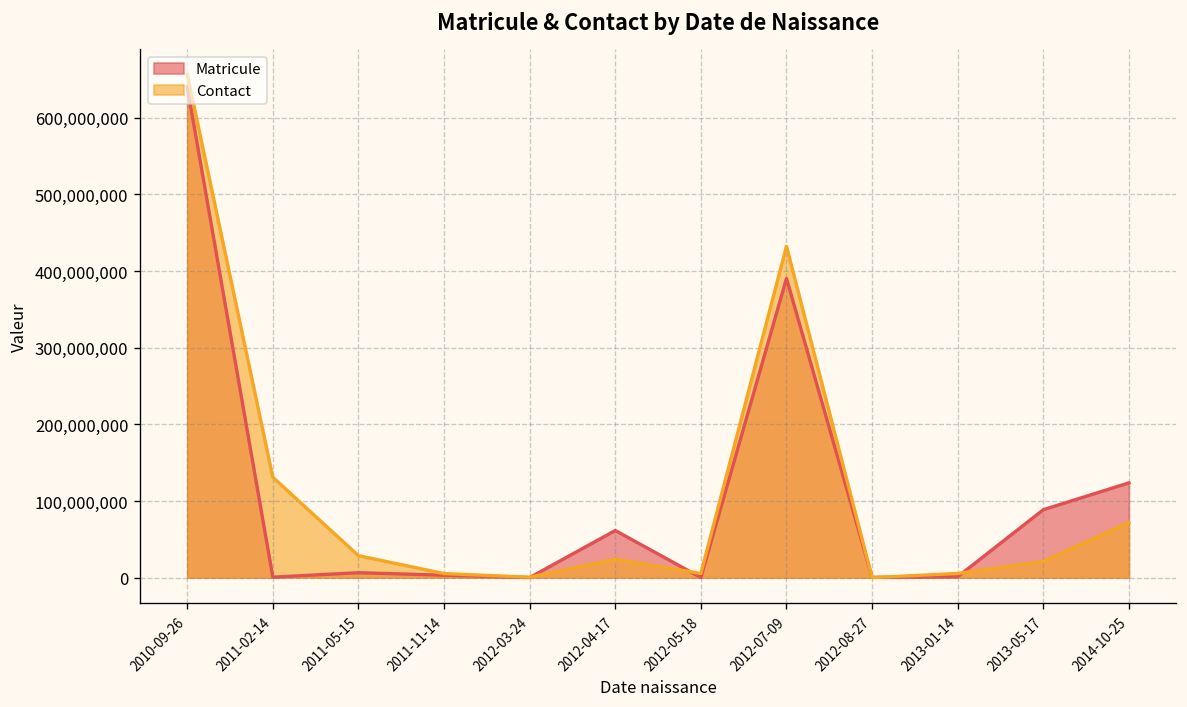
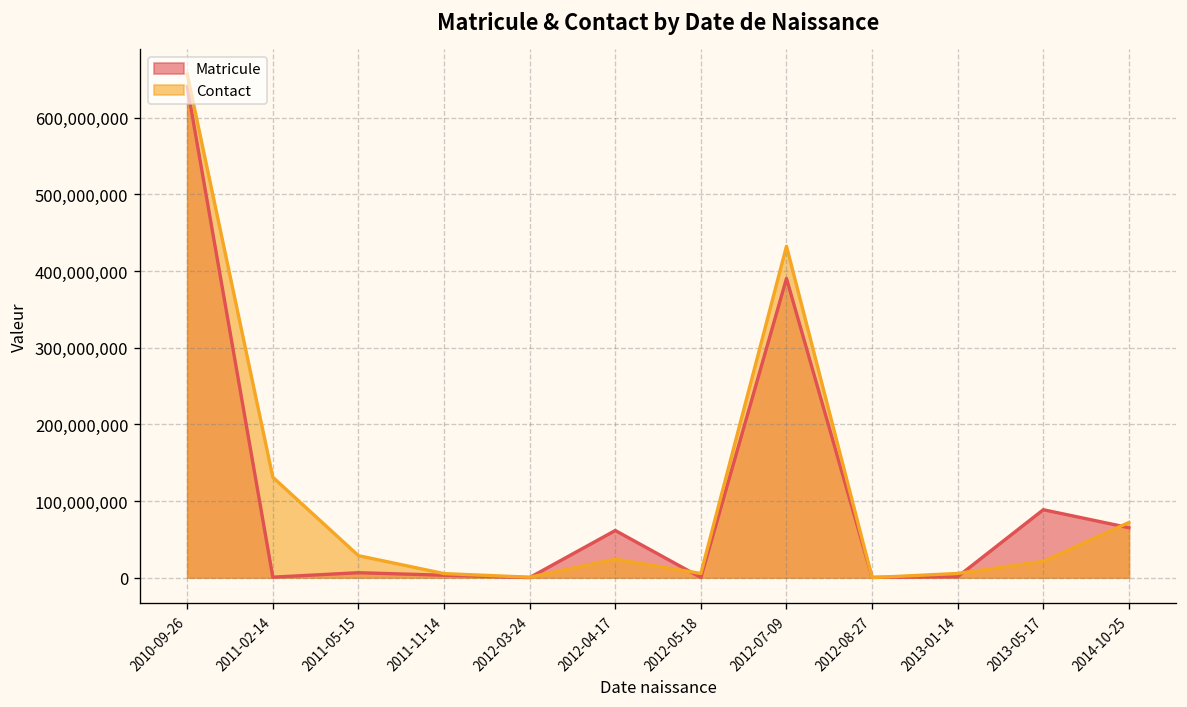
  {
    "Matricule": {
      "2011-02-14": "0",
      "2011-05-15": "10,000,000",
      "2012-04-17": "60,000,000",
      "2012-05-18": "0",
      "2012-07-09": "390,000,000",
      "2013-01-14": "0",
      "2013-05-17": "90,000,000",
-     "2014-10-25": "120,000,000"
+     "2014-10-25": "70,000,000"
    },
    "Contact": {
      "2011-02-14": "130,000,000",
      "2011-05-15": "30,000,000",
      "2012-04-17": "20,000,000",
      "2012-05-18": "10,000,000",
      "2012-07-09": "430,000,000",
      "2013-01-14": "10,000,000",
      "2013-05-17": "20,000,000",
      "2014-10-25": "70,000,000"
    }
  }
